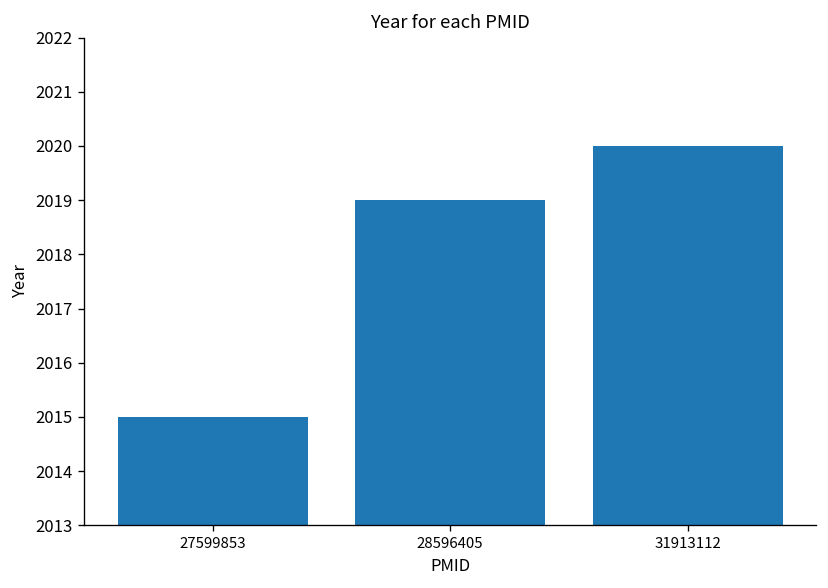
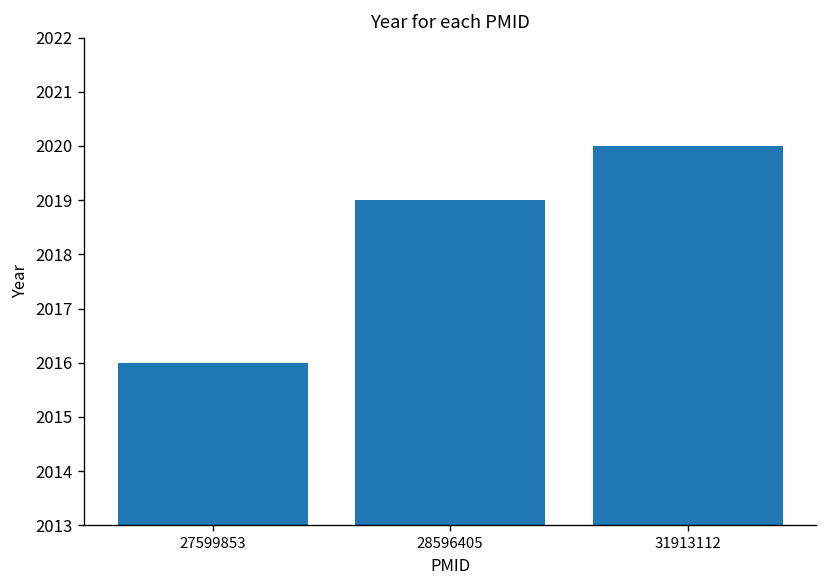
  {
-   "27599853": 2015,
+   "27599853": 2016,
    "28596405": 2019,
    "31913112": 2020
  }
